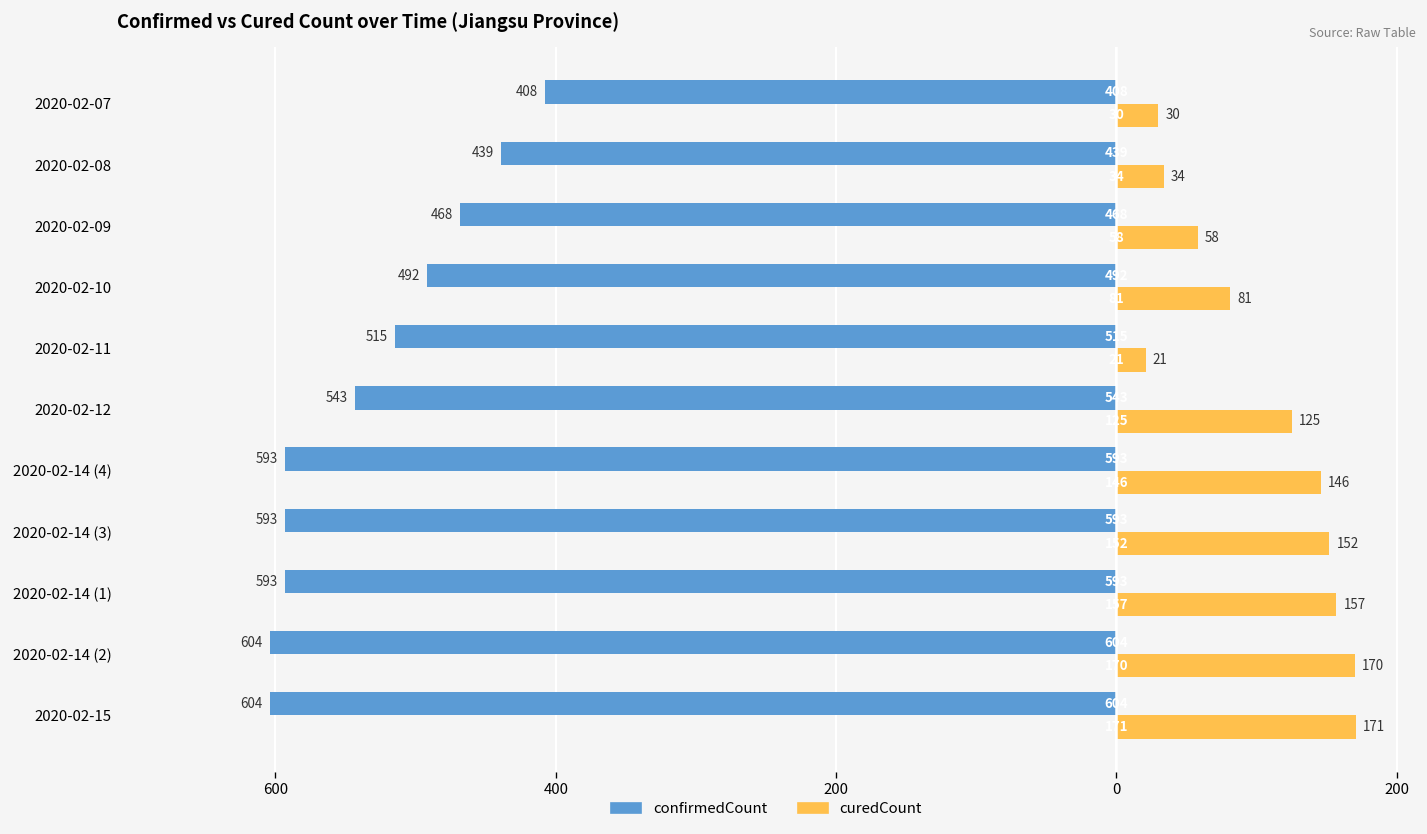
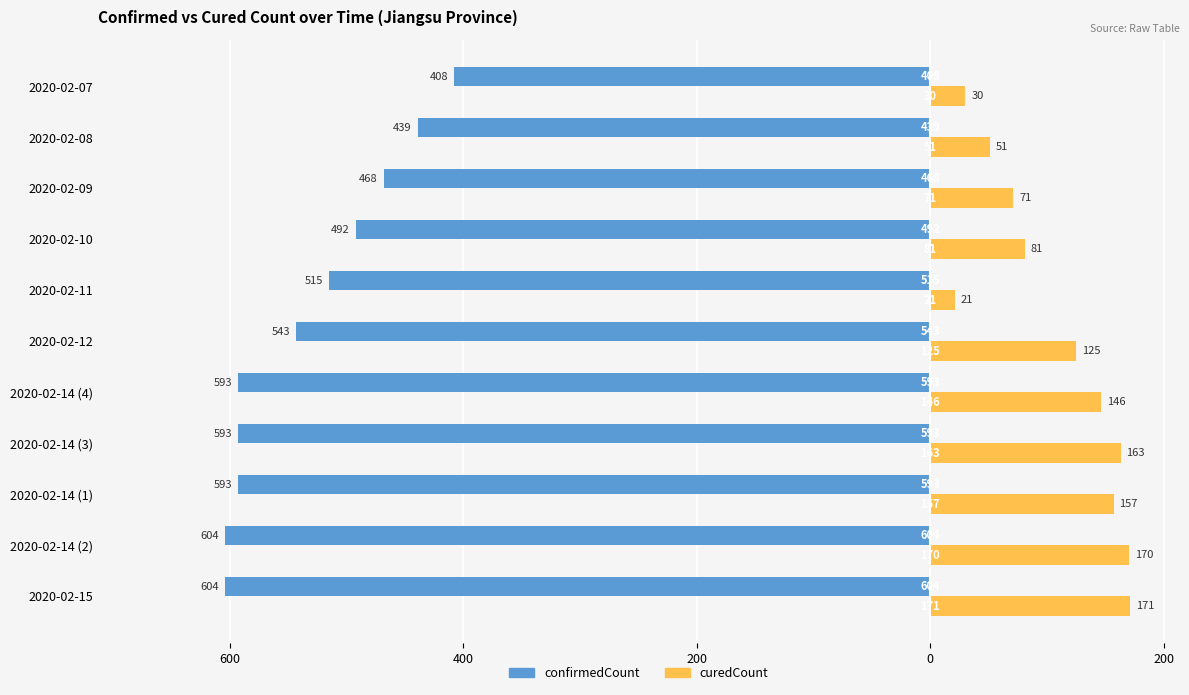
  {
    "curedCount": {
      "2020-02-07": 30,
-     "2020-02-08": 34,
-     "2020-02-09": 58,
+     "2020-02-08": 51,
+     "2020-02-09": 71,
      "2020-02-10": 81,
      "2020-02-11": 21,
      "2020-02-12": 125,
      "2020-02-14 (4)": 146,
-     "2020-02-14 (3)": 152,
+     "2020-02-14 (3)": 163,
      "2020-02-14 (1)": 157,
      "2020-02-14 (2)": 170,
      "2020-02-15": 171
    }
  }
